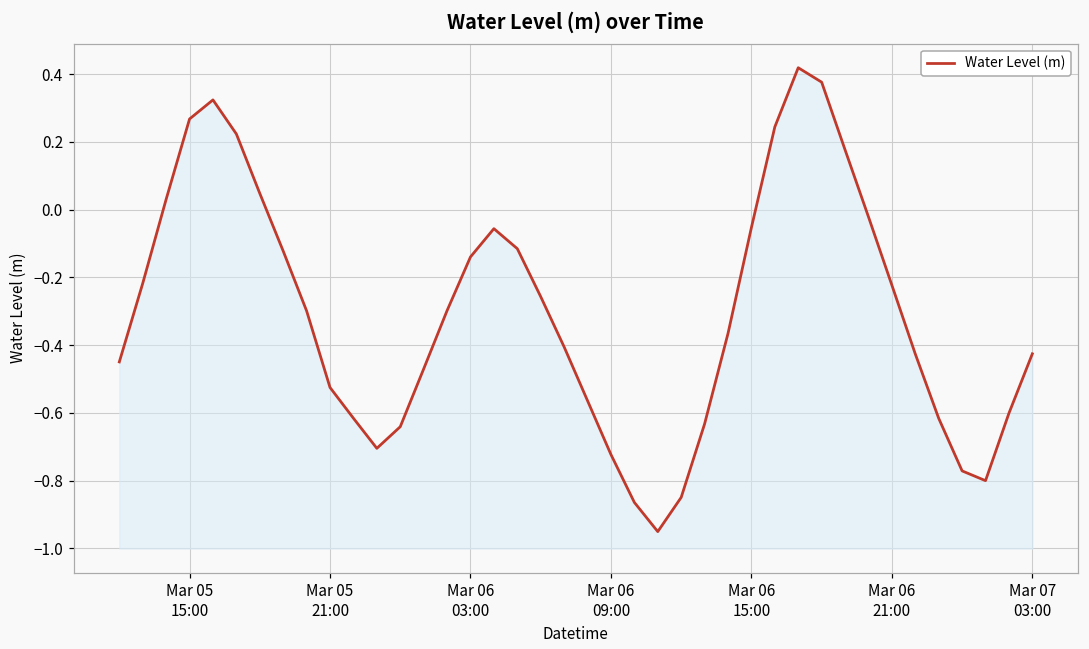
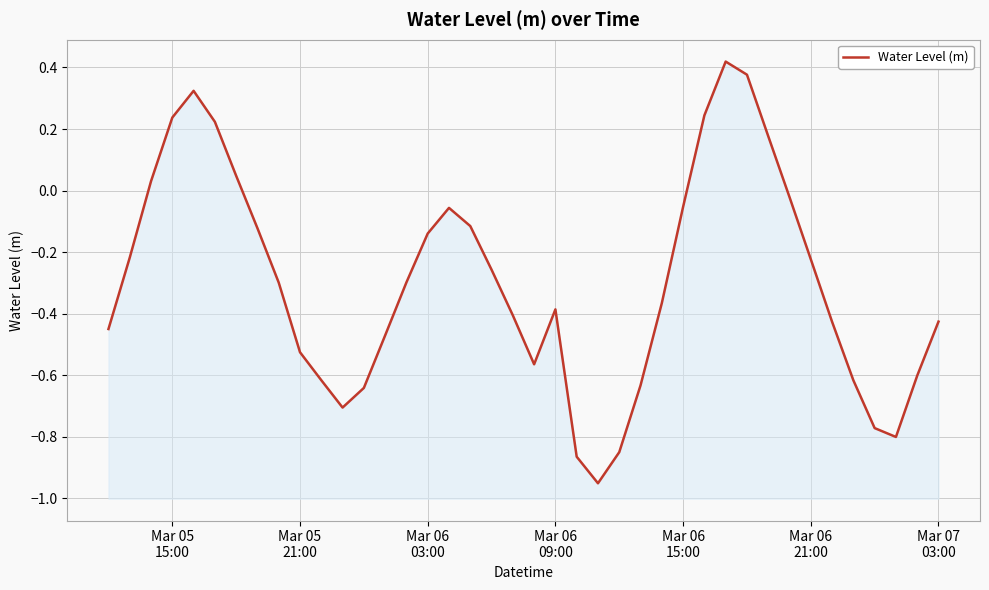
  {
-   "Mar 05 15:00": 0.27,
+   "Mar 05 15:00": 0.24,
    "Mar 05 21:00": -0.53,
    "Mar 06 03:00": -0.14,
-   "Mar 06 09:00": -0.72,
+   "Mar 06 09:00": -0.39,
    "Mar 06 15:00": -0.05,
    "Mar 06 21:00": -0.22,
    "Mar 07 03:00": -0.43
  }
